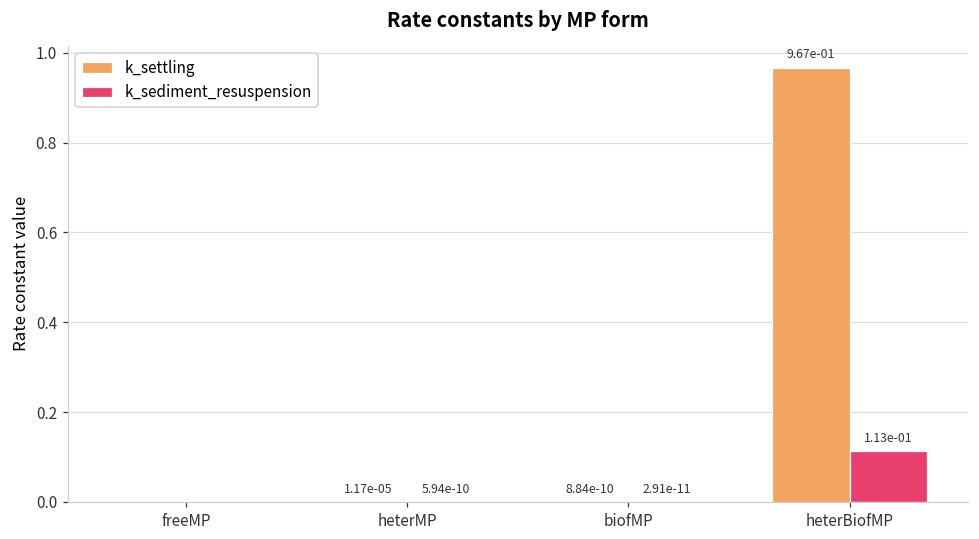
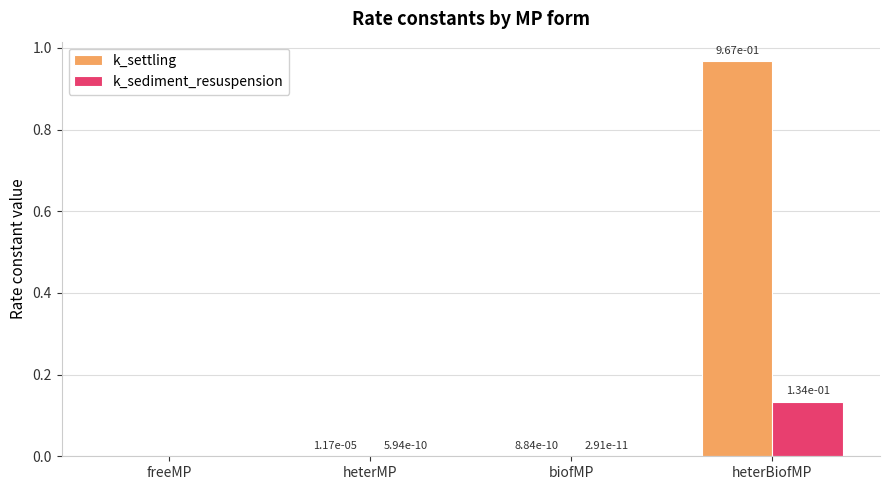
  {
    "k_settling": {
      "heterMP": "1.17e-05",
      "biofMP": "8.84e-10",
      "heterBiofMP": "9.67e-01"
    },
    "k_sediment_resuspension": {
      "heterMP": "5.94e-10",
      "biofMP": "2.91e-11",
-     "heterBiofMP": "1.13e-01"
+     "heterBiofMP": "1.34e-01"
    }
  }
